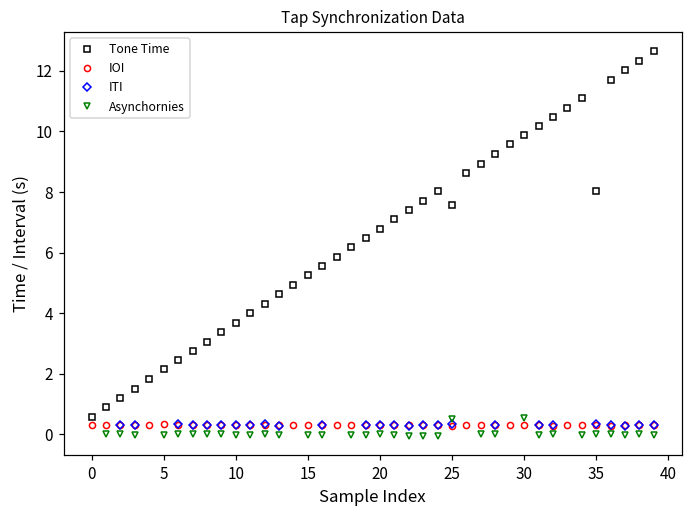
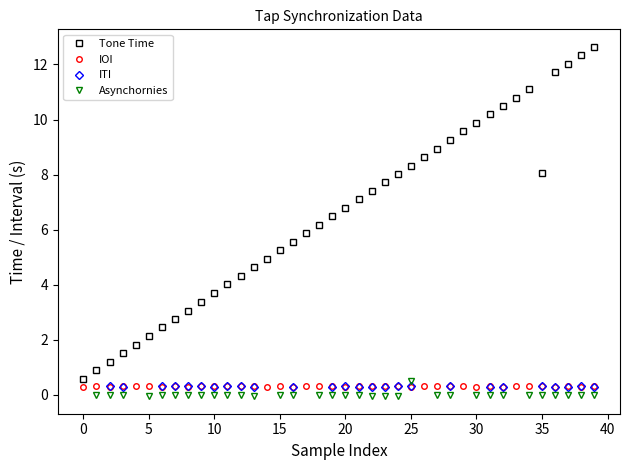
  {
    "Tone Time": {
      "0": 0.6,
      "5": 2.2,
      "10": 3.7,
      "15": 5.3,
      "20": 6.8,
-     "25": 7.6,
+     "25": 8.3,
      "30": 9.9,
      "35": 8.1
    },
    "IOI": {
      "0": 0.3,
      "5": 0.3,
      "15": 0.3,
      "30": 0.3
    },
    "Asynchornies": {
      "5": 0.0,
      "10": 0.0,
      "15": 0.0,
      "20": 0.0,
      "25": 0.5,
-     "30": 0.5,
+     "30": 0.0,
      "35": 0.0
    }
  }
